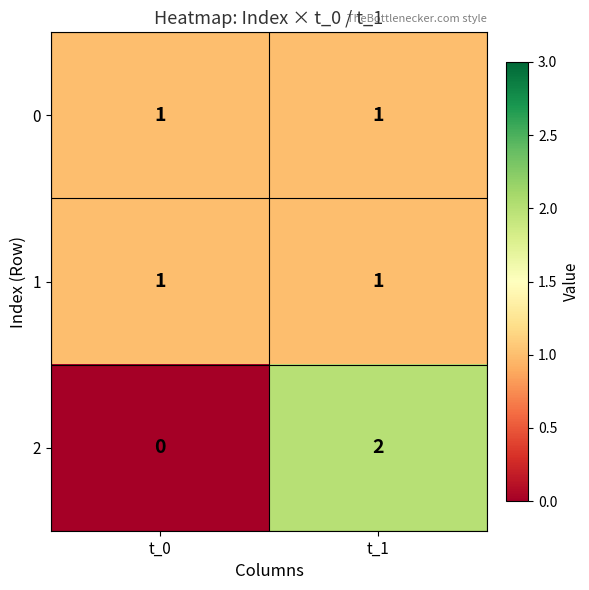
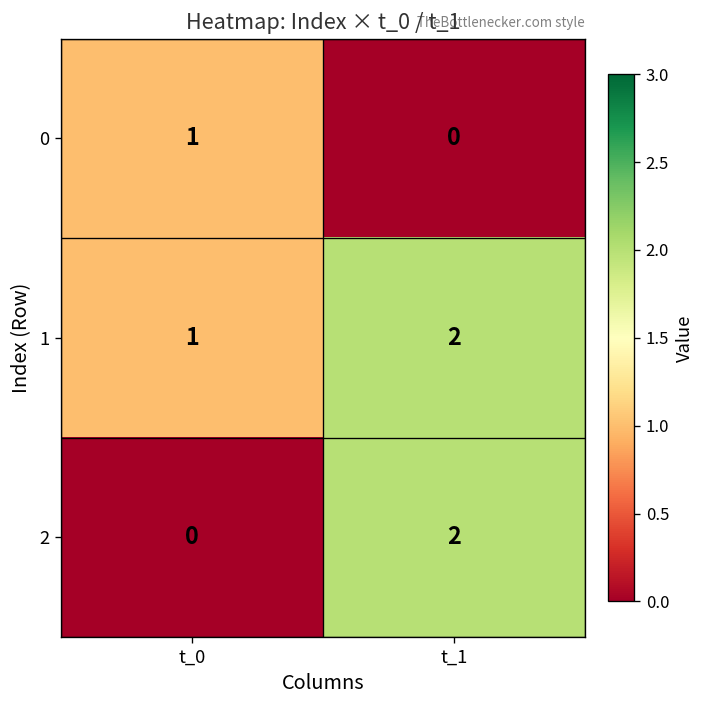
  {
    "0": {
      "t_0": 1,
-     "t_1": 1
+     "t_1": 0
    },
    "1": {
      "t_0": 1,
-     "t_1": 1
+     "t_1": 2
    },
    "2": {
      "t_0": 0,
      "t_1": 2
    }
  }
